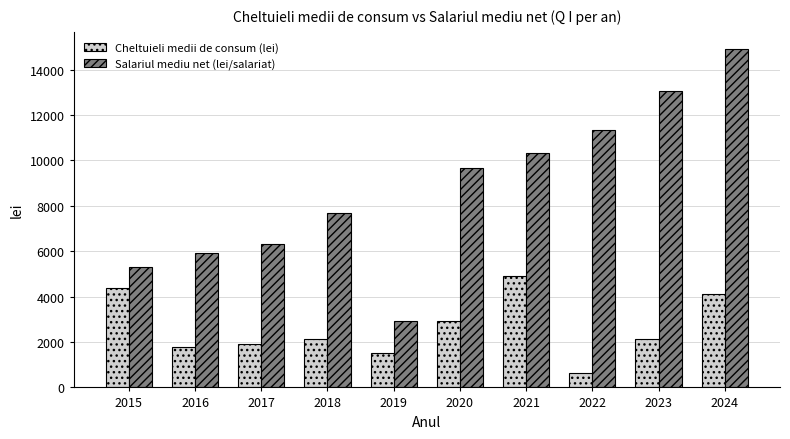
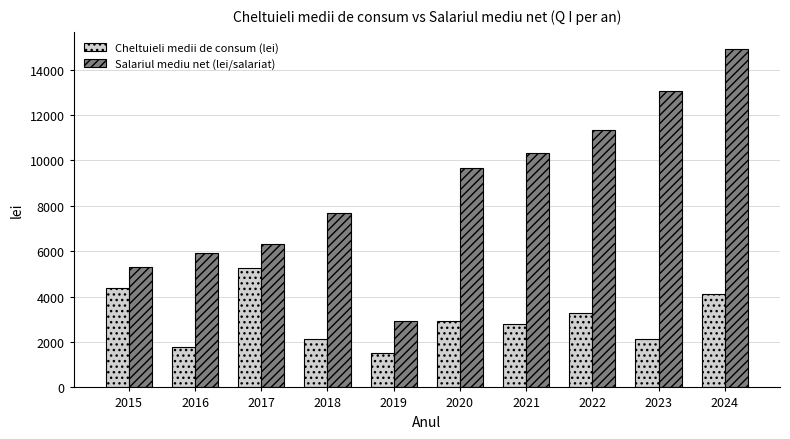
  {
    "Cheltuieli medii de consum (lei)": {
      "2015": 4400,
      "2016": 1800,
-     "2017": 1900,
+     "2017": 5200,
      "2018": 2100,
      "2019": 1500,
      "2020": 2900,
-     "2021": 4900,
-     "2022": 600,
+     "2021": 2800,
+     "2022": 3300,
      "2023": 2200,
      "2024": 4100
    },
    "Salariul mediu net (lei/salariat)": {
      "2015": 5300,
      "2016": 5900,
      "2017": 6300,
      "2018": 7700,
      "2019": 2900,
      "2020": 9700,
      "2021": 10300,
      "2022": 11400,
      "2023": 13100,
      "2024": 14900
    }
  }
